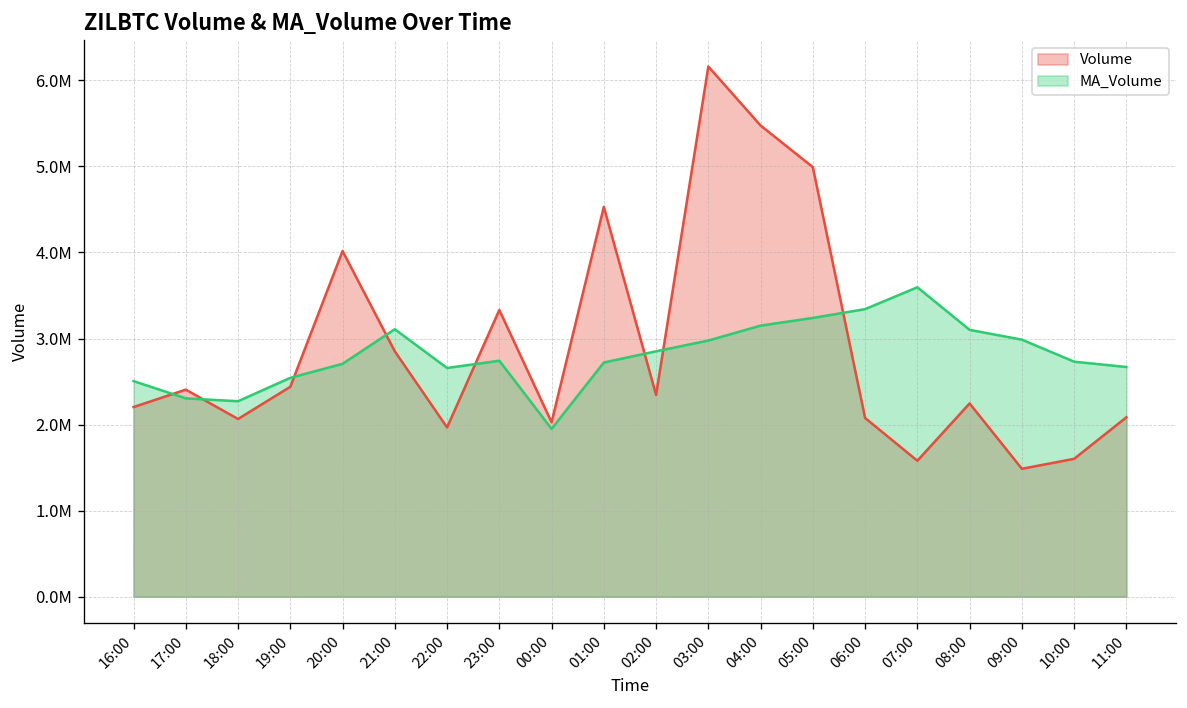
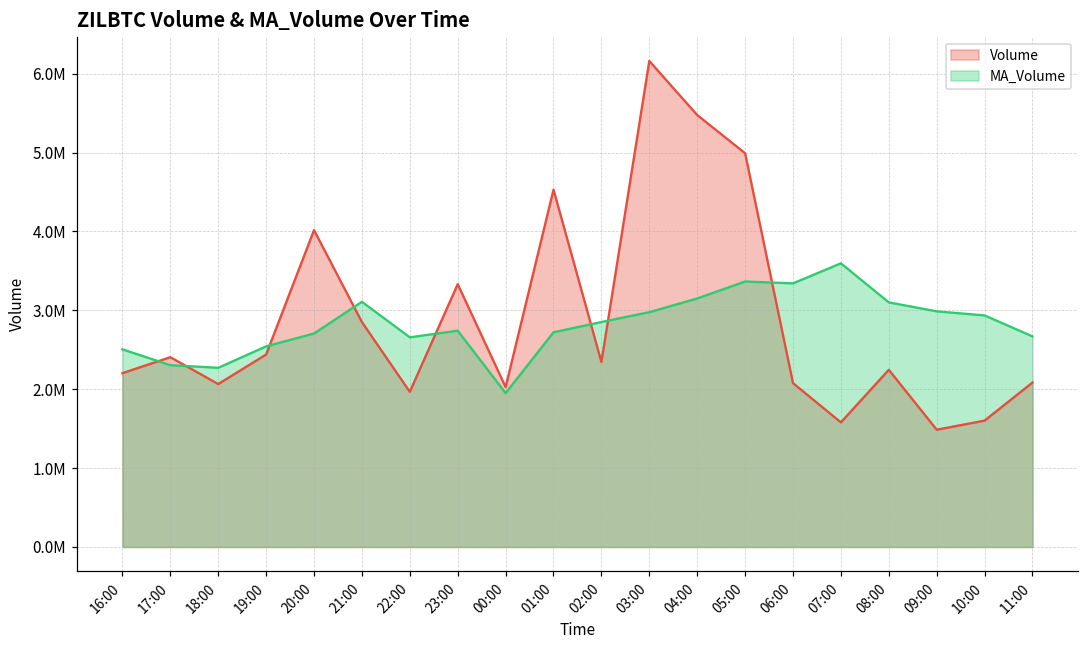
  {
    "Volume": {
      "16:00": 2200000,
      "17:00": 2400000,
      "18:00": 2100000,
      "19:00": 2400000,
      "20:00": 4000000,
      "21:00": 2900000,
      "22:00": 2000000,
      "23:00": 3300000,
      "00:00": 2000000,
      "01:00": 4500000,
      "02:00": 2300000,
      "03:00": 6200000,
      "04:00": 5500000,
      "05:00": 5000000,
      "06:00": 2100000,
      "07:00": 1600000,
      "08:00": 2200000,
      "09:00": 1500000,
      "10:00": 1600000,
      "11:00": 2100000
    },
    "MA_Volume": {
      "16:00": 2500000,
      "17:00": 2300000,
      "18:00": 2300000,
      "19:00": 2500000,
      "20:00": 2700000,
      "21:00": 3100000,
      "22:00": 2700000,
      "23:00": 2700000,
      "00:00": 2000000,
      "01:00": 2700000,
      "02:00": 2900000,
      "03:00": 3000000,
      "04:00": 3200000,
-     "05:00": 3200000,
+     "05:00": 3400000,
      "06:00": 3300000,
      "07:00": 3600000,
      "08:00": 3100000,
      "09:00": 3000000,
-     "10:00": 2700000,
+     "10:00": 2900000,
      "11:00": 2700000
    }
  }
